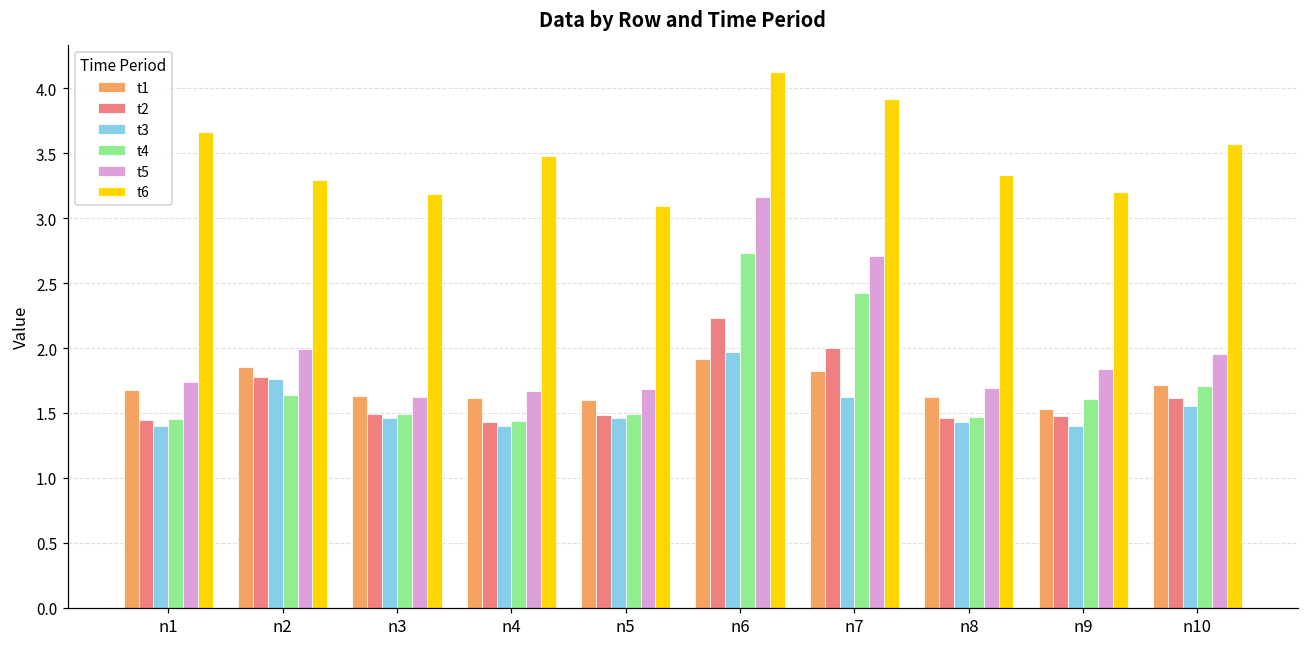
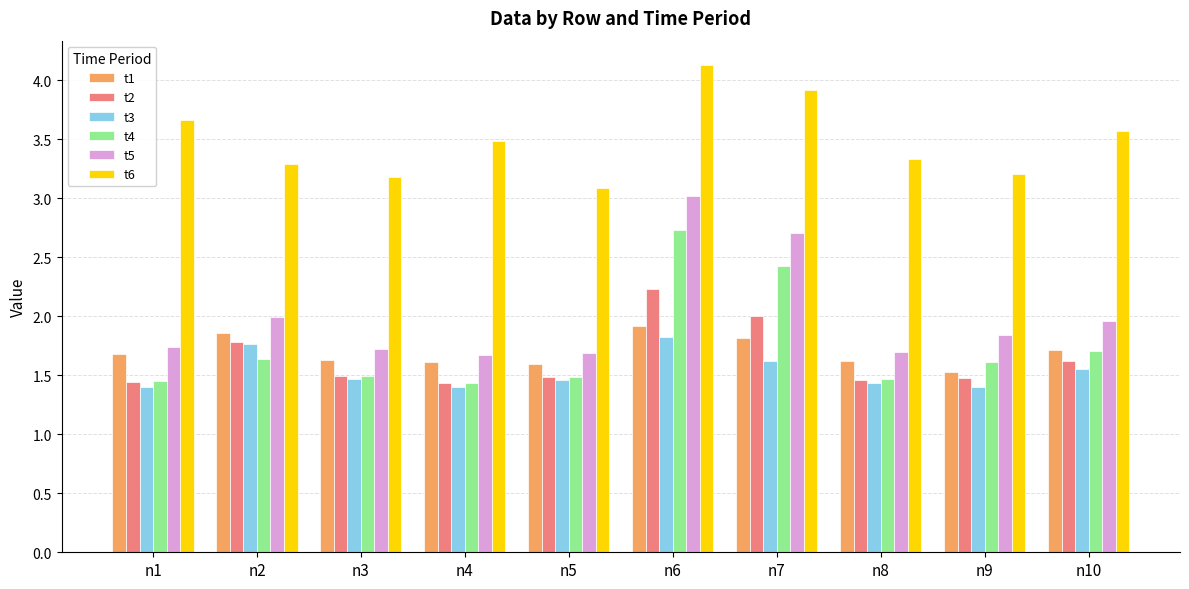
  {
    "t3": {
      "n1": 1.40,
      "n2": 1.76,
      "n3": 1.46,
      "n4": 1.40,
      "n5": 1.46,
-     "n6": 1.97,
+     "n6": 1.82,
      "n7": 1.62,
      "n8": 1.43,
      "n9": 1.40,
      "n10": 1.55
    },
    "t4": {
      "n1": 1.45,
      "n2": 1.64,
      "n3": 1.50,
      "n4": 1.44,
      "n5": 1.49,
      "n6": 2.73,
      "n7": 2.42,
      "n8": 1.47,
      "n9": 1.61,
      "n10": 1.71
    },
    "t5": {
      "n1": 1.74,
      "n2": 2.00,
-     "n3": 1.62,
+     "n3": 1.72,
      "n4": 1.67,
      "n5": 1.69,
-     "n6": 3.17,
+     "n6": 3.02,
      "n7": 2.71,
      "n8": 1.70,
      "n9": 1.84,
      "n10": 1.96
    },
    "t6": {
      "n1": 3.67,
      "n2": 3.29,
      "n3": 3.18,
      "n4": 3.48,
      "n5": 3.09,
      "n6": 4.13,
      "n7": 3.92,
      "n8": 3.33,
      "n9": 3.20,
      "n10": 3.57
    }
  }
